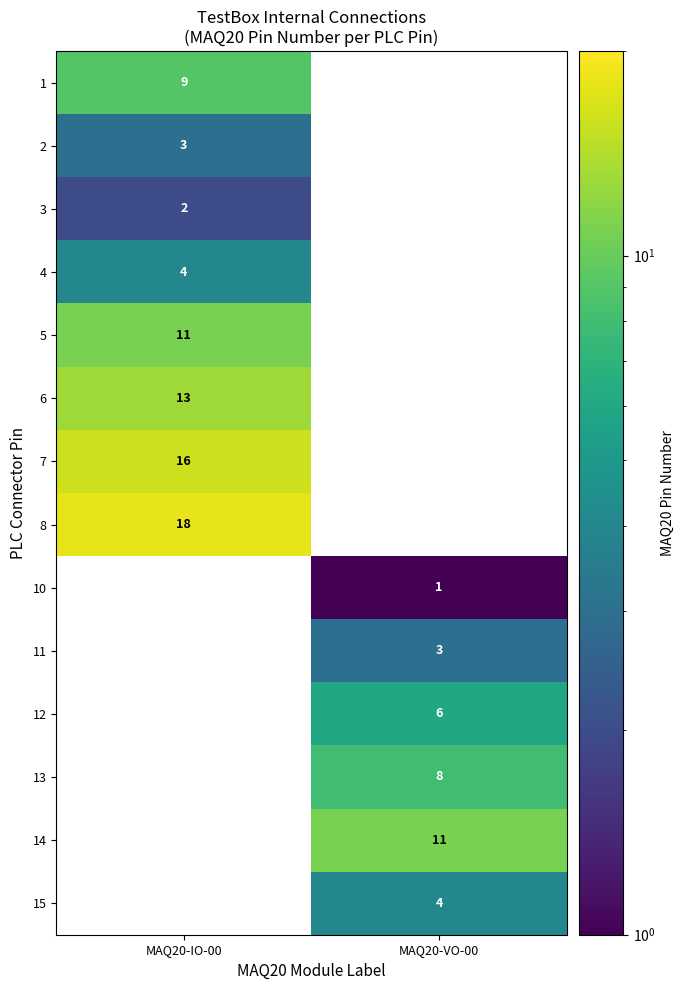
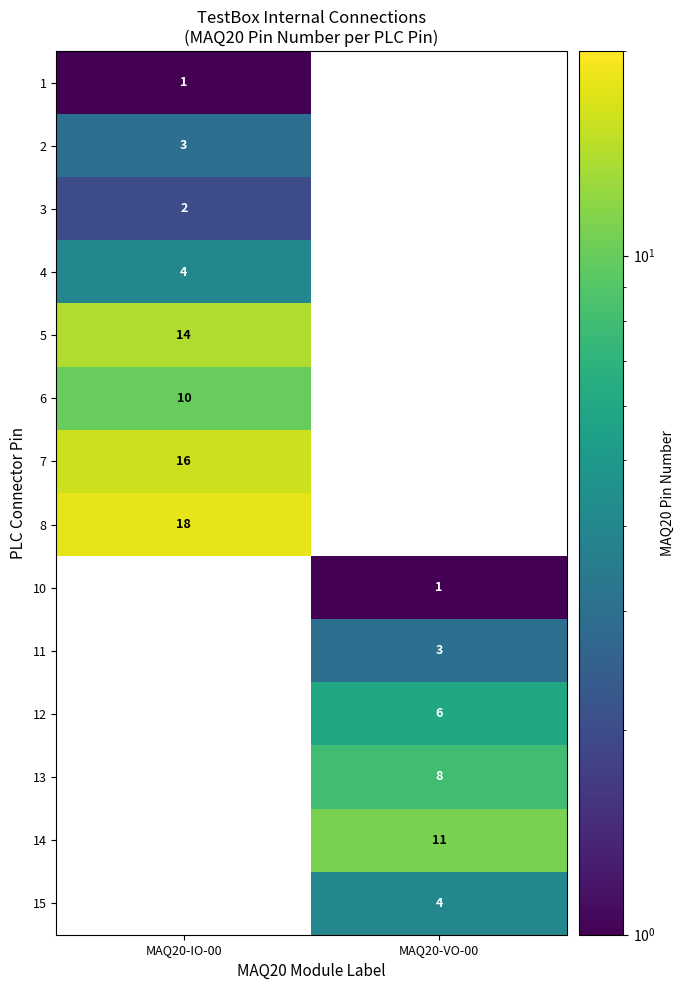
  {
    "1": {
-     "MAQ20-IO-00": 9
+     "MAQ20-IO-00": 1
    },
    "2": {
      "MAQ20-IO-00": 3
    },
    "3": {
      "MAQ20-IO-00": 2
    },
    "4": {
      "MAQ20-IO-00": 4
    },
    "5": {
-     "MAQ20-IO-00": 11
+     "MAQ20-IO-00": 14
    },
    "6": {
-     "MAQ20-IO-00": 13
+     "MAQ20-IO-00": 10
    },
    "7": {
      "MAQ20-IO-00": 16
    },
    "8": {
      "MAQ20-IO-00": 18
    },
    "10": {
      "MAQ20-VO-00": 1
    },
    "11": {
      "MAQ20-VO-00": 3
    },
    "12": {
      "MAQ20-VO-00": 6
    },
    "13": {
      "MAQ20-VO-00": 8
    },
    "14": {
      "MAQ20-VO-00": 11
    },
    "15": {
      "MAQ20-VO-00": 4
    }
  }
